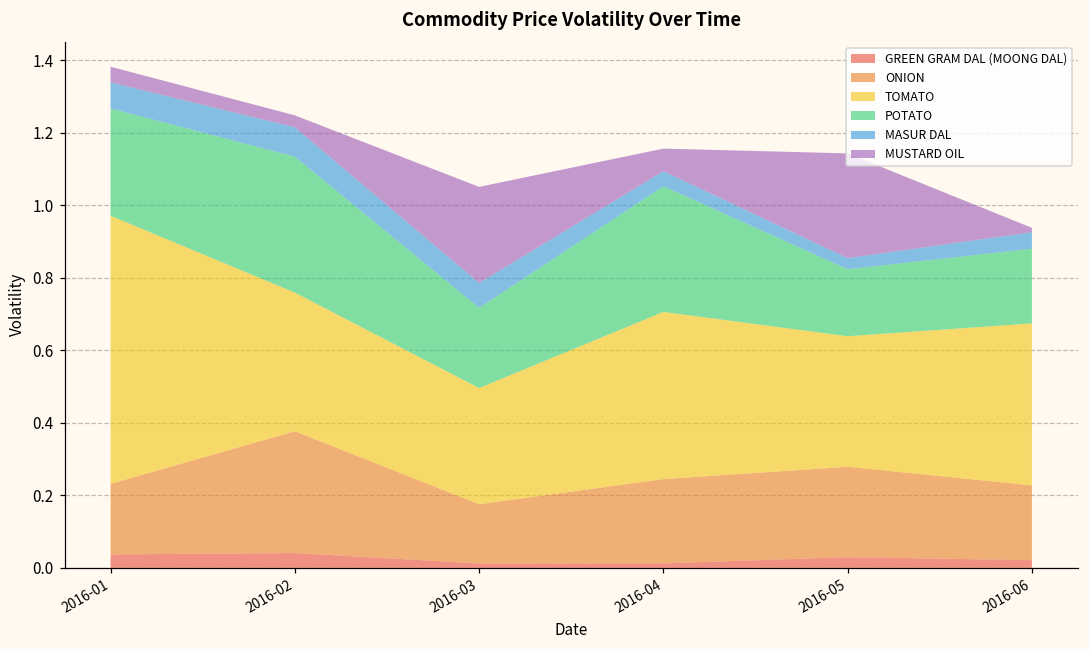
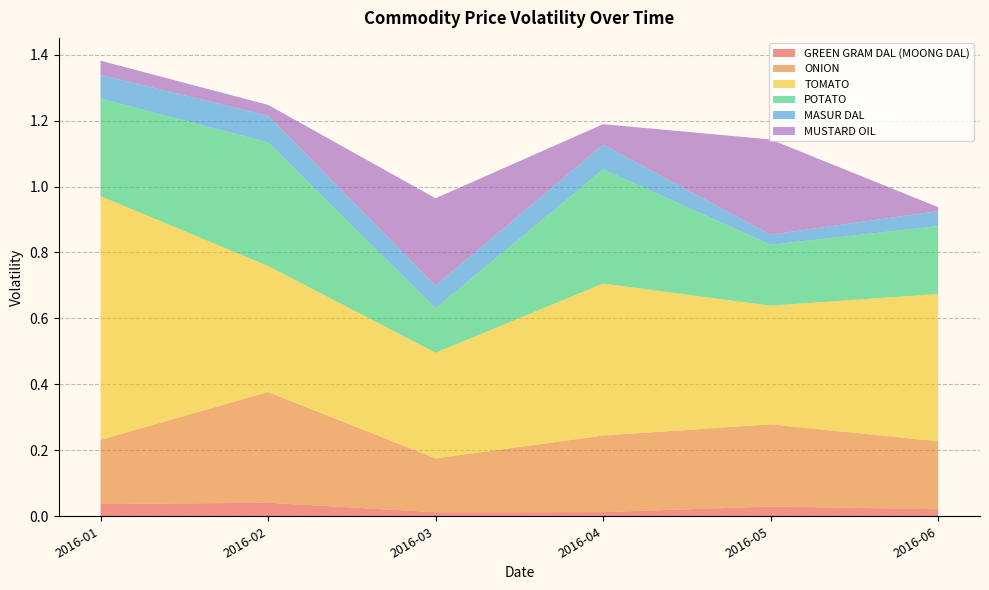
  {
    "TOMATO": {
      "2016-01": 0.74,
      "2016-02": 0.38,
      "2016-03": 0.32,
      "2016-04": 0.46,
      "2016-05": 0.36,
      "2016-06": 0.45
    },
    "POTATO": {
      "2016-01": 0.30,
      "2016-02": 0.37,
-     "2016-03": 0.22,
+     "2016-03": 0.14,
      "2016-04": 0.35,
      "2016-05": 0.18,
      "2016-06": 0.21
    },
    "MASUR DAL": {
      "2016-01": 0.07,
      "2016-02": 0.08,
      "2016-03": 0.07,
-     "2016-04": 0.04,
+     "2016-04": 0.07,
      "2016-05": 0.03,
      "2016-06": 0.05
    },
    "MUSTARD OIL": {
      "2016-01": 0.04,
      "2016-02": 0.03,
      "2016-03": 0.27,
      "2016-04": 0.06,
      "2016-06": 0.01
    }
  }
